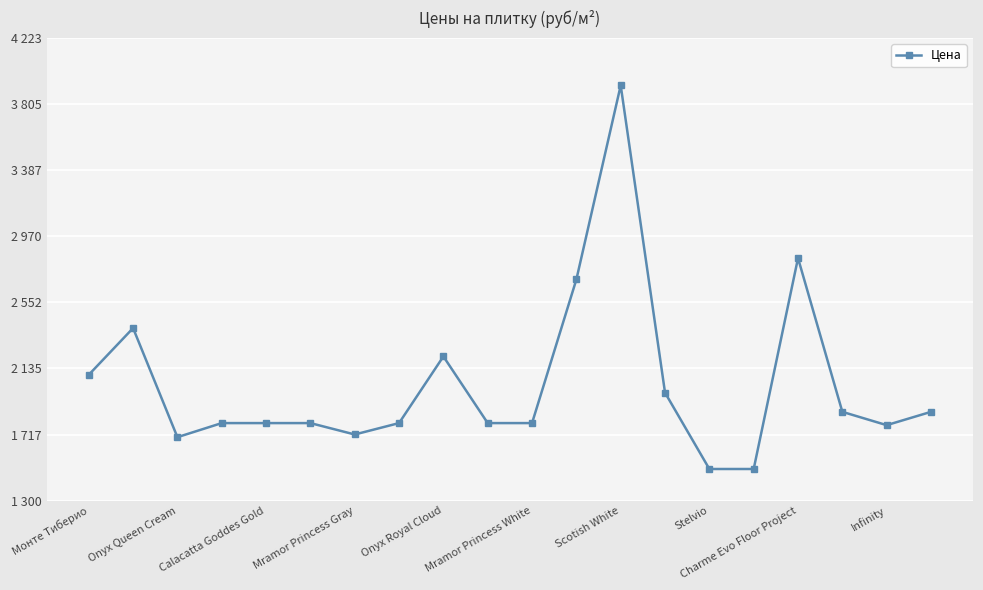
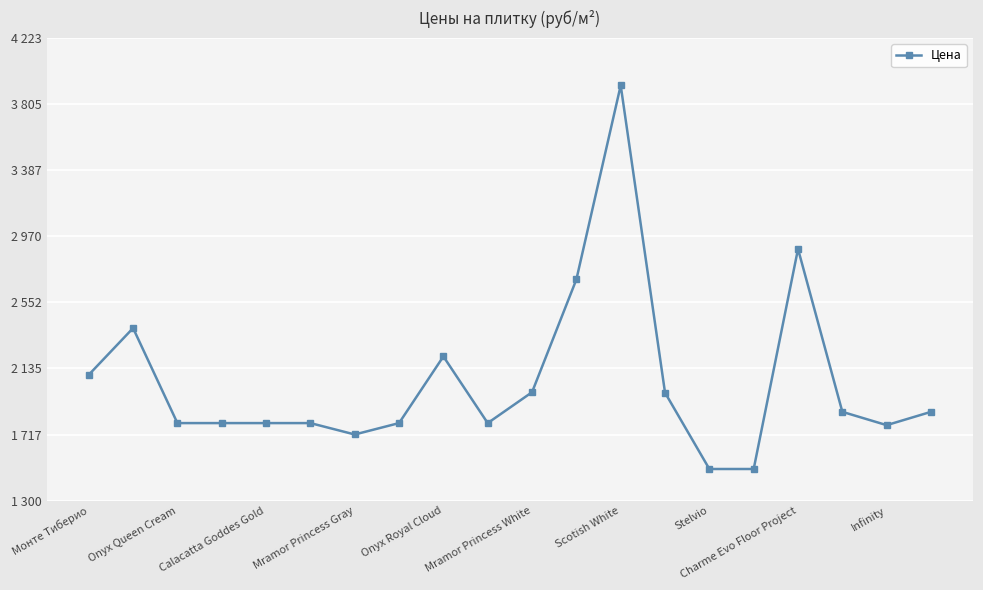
  {
    "Монте Тиберио": 2100,
-   "Onyx Queen Cream": 1700,
+   "Onyx Queen Cream": 1790,
    "Calacatta Goddes Gold": 1790,
    "Mramor Princess Gray": 1720,
    "Onyx Royal Cloud": 2210,
-   "Mramor Princess White": 1790,
+   "Mramor Princess White": 1990,
    "Scotish White": 3920,
    "Stelvio": 1500,
-   "Charme Evo Floor Project": 2830,
+   "Charme Evo Floor Project": 2890,
    "Infinity": 1780
  }
